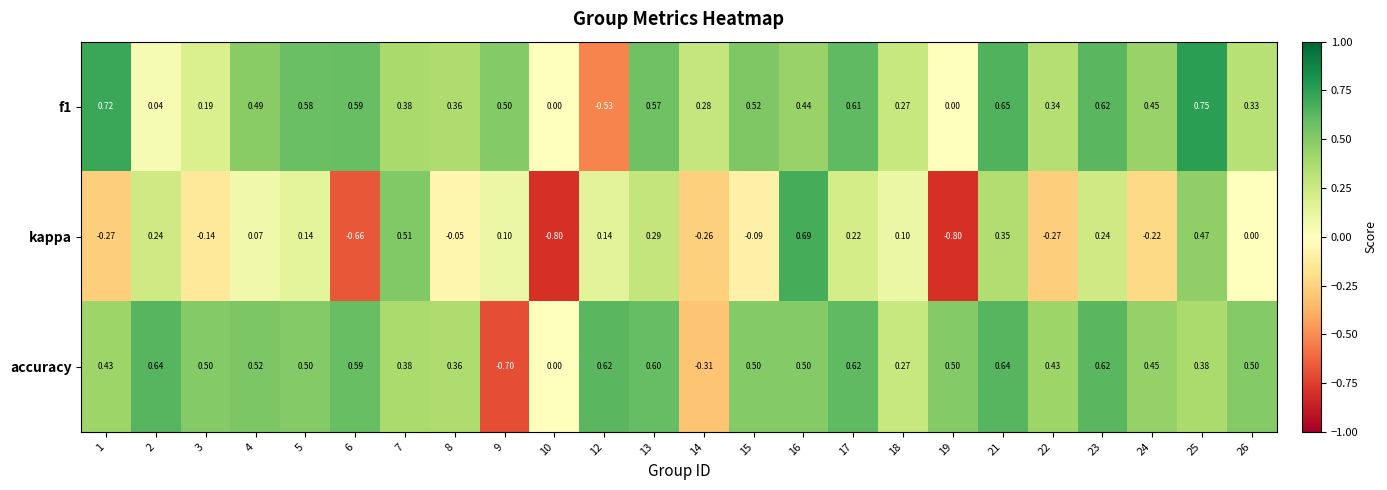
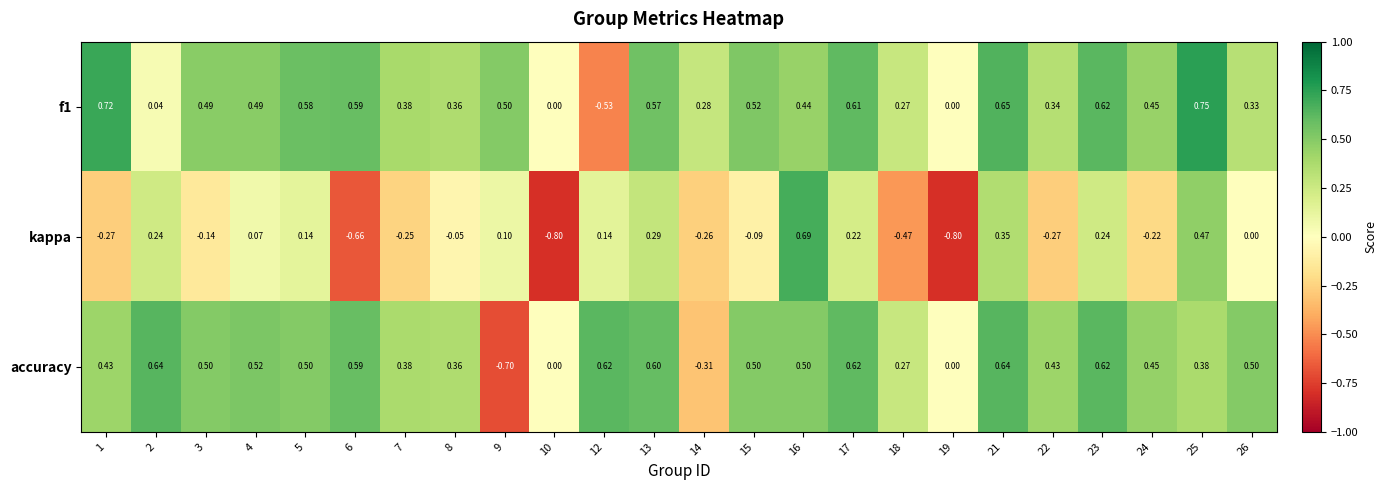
  {
    "f1": {
      "1": 0.72,
      "2": 0.04,
-     "3": 0.19,
+     "3": 0.49,
      "4": 0.49,
      "5": 0.58,
      "6": 0.59,
      "7": 0.38,
      "8": 0.36,
      "9": 0.50,
      "10": 0.00,
      "12": -0.53,
      "13": 0.57,
      "14": 0.28,
      "15": 0.52,
      "16": 0.44,
      "17": 0.61,
      "18": 0.27,
      "19": 0.00,
      "21": 0.65,
      "22": 0.34,
      "23": 0.62,
      "24": 0.45,
      "25": 0.75,
      "26": 0.33
    },
    "kappa": {
      "1": -0.27,
      "2": 0.24,
      "3": -0.14,
      "4": 0.07,
      "5": 0.14,
      "6": -0.66,
-     "7": 0.51,
+     "7": -0.25,
      "8": -0.05,
      "9": 0.10,
      "10": -0.80,
      "12": 0.14,
      "13": 0.29,
      "14": -0.26,
      "15": -0.09,
      "16": 0.69,
      "17": 0.22,
-     "18": 0.10,
+     "18": -0.47,
      "19": -0.80,
      "21": 0.35,
      "22": -0.27,
      "23": 0.24,
      "24": -0.22,
      "25": 0.47,
      "26": 0.00
    },
    "accuracy": {
      "1": 0.43,
      "2": 0.64,
      "3": 0.50,
      "4": 0.52,
      "5": 0.50,
      "6": 0.59,
      "7": 0.38,
      "8": 0.36,
      "9": -0.70,
      "10": 0.00,
      "12": 0.62,
      "13": 0.60,
      "14": -0.31,
      "15": 0.50,
      "16": 0.50,
      "17": 0.62,
      "18": 0.27,
-     "19": 0.50,
+     "19": 0.00,
      "21": 0.64,
      "22": 0.43,
      "23": 0.62,
      "24": 0.45,
      "25": 0.38,
      "26": 0.50
    }
  }
